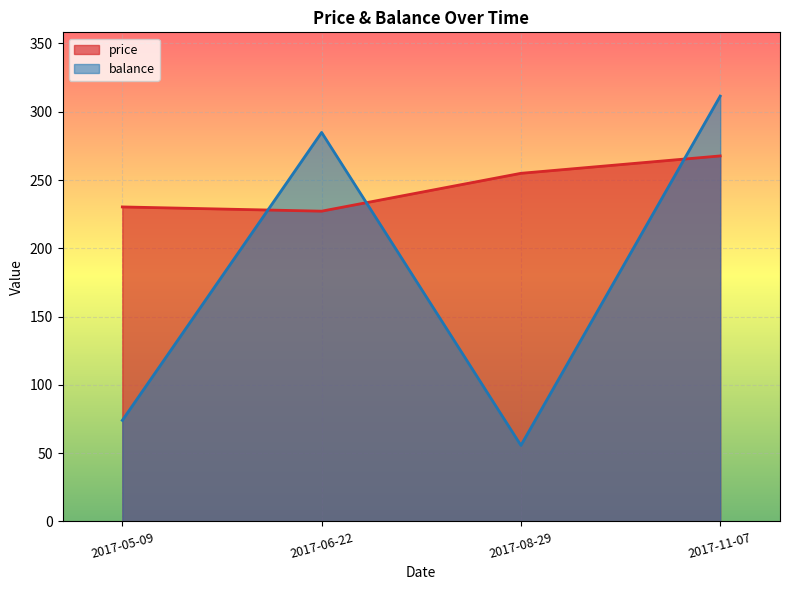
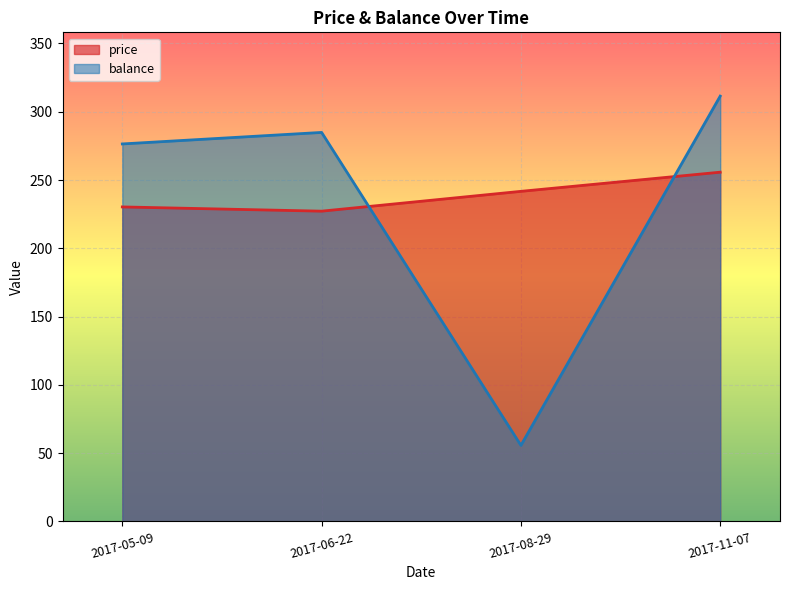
  {
    "price": {
      "2017-05-09": 230,
      "2017-06-22": 227,
-     "2017-08-29": 255,
-     "2017-11-07": 268
+     "2017-08-29": 242,
+     "2017-11-07": 256
    },
    "balance": {
-     "2017-05-09": 74,
+     "2017-05-09": 276,
      "2017-06-22": 285,
      "2017-08-29": 56,
      "2017-11-07": 311
    }
  }
